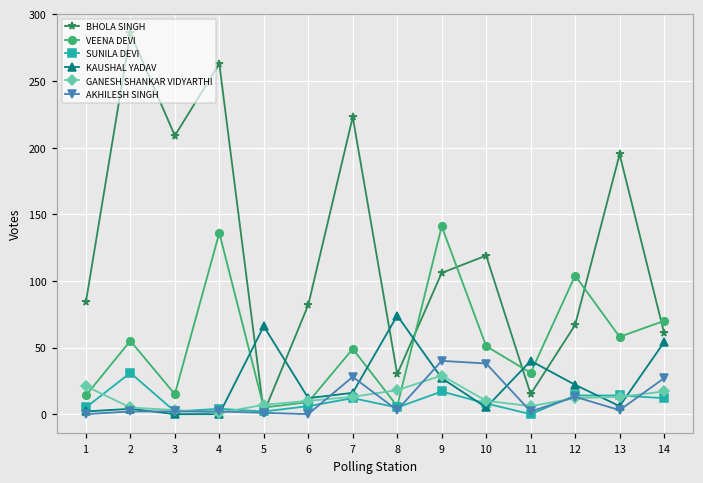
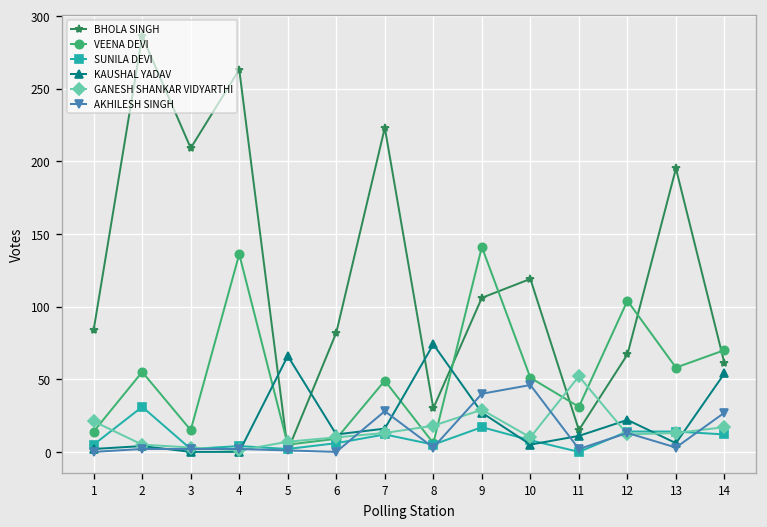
  {
    "SUNILA DEVI": {
      "1": 5,
      "2": 31,
      "6": 6,
      "9": 17,
      "14": 12
    },
    "KAUSHAL YADAV": {
      "5": 66,
      "7": 16,
      "8": 74,
      "10": 5,
-     "11": 40,
+     "11": 11,
      "12": 22,
      "13": 6,
      "14": 54
    },
    "GANESH SHANKAR VIDYARTHI": {
      "1": 21,
      "8": 18,
-     "11": 6,
+     "11": 52,
      "14": 17
    },
    "AKHILESH SINGH": {
      "6": 0,
      "7": 28,
      "9": 40,
-     "10": 38,
+     "10": 46,
      "13": 3,
      "14": 27
    }
  }
